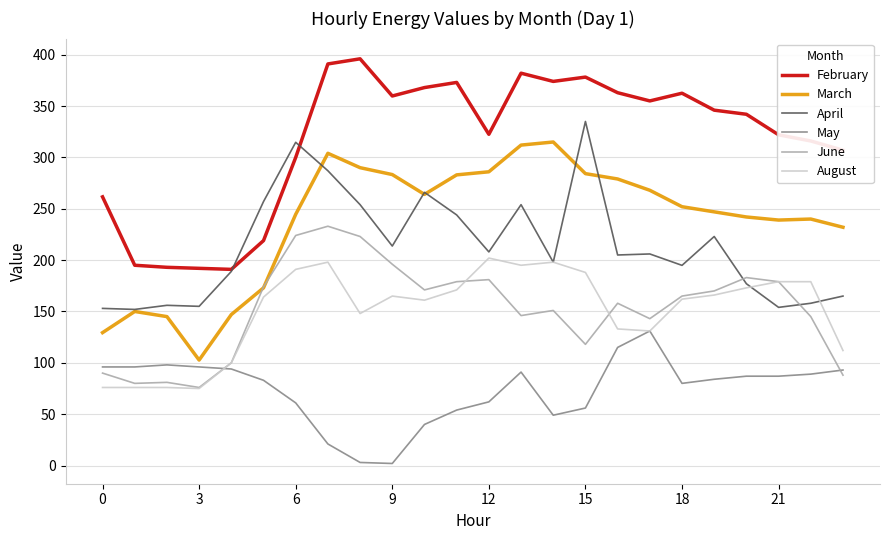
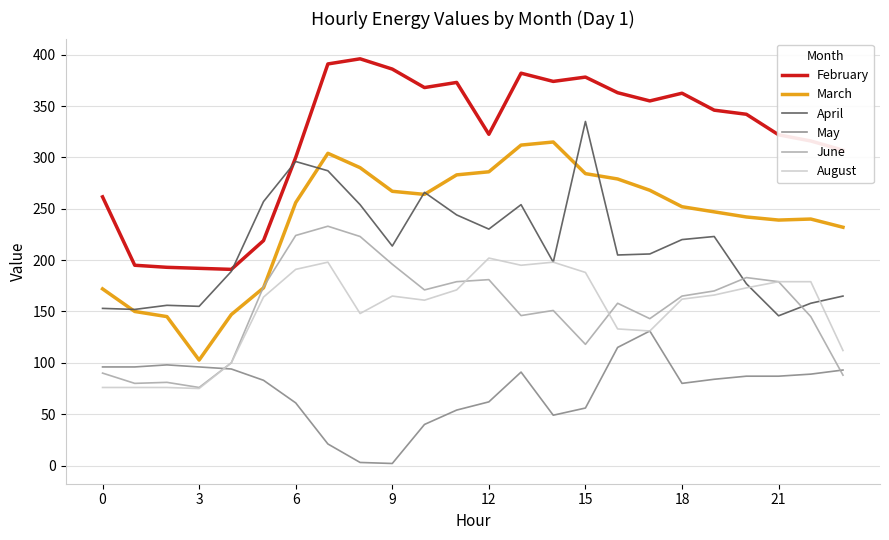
  {
    "February": {
      "0": 262,
      "3": 192,
      "6": 300,
-     "9": 360,
+     "9": 386,
      "12": 323,
      "15": 378,
      "18": 363
    },
    "March": {
-     "0": 129,
+     "0": 172,
      "3": 103,
-     "6": 245,
-     "9": 283,
+     "6": 256,
+     "9": 267,
      "12": 286,
      "15": 284,
      "18": 252,
      "21": 239
    },
    "April": {
      "0": 153,
      "3": 155,
-     "6": 315,
+     "6": 296,
      "9": 214,
-     "12": 208,
+     "12": 230,
      "15": 335,
-     "18": 195,
-     "21": 154
+     "18": 220,
+     "21": 146
    }
  }
